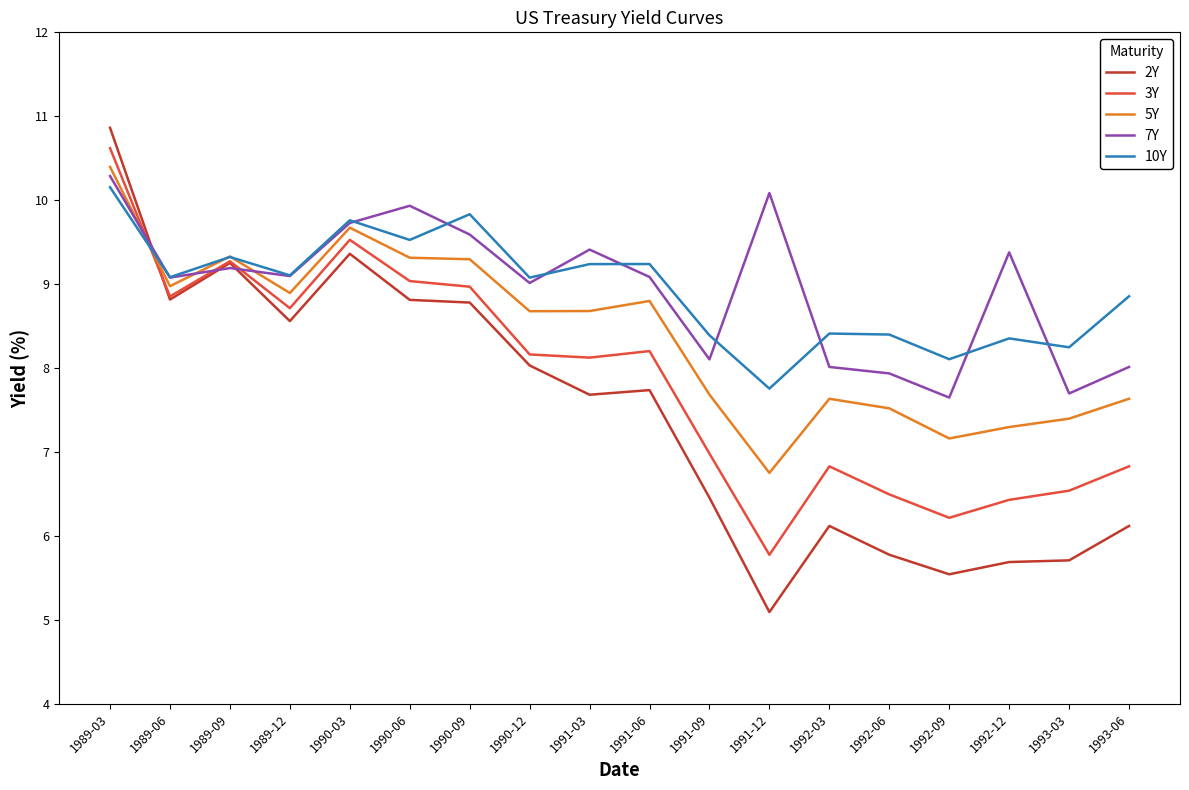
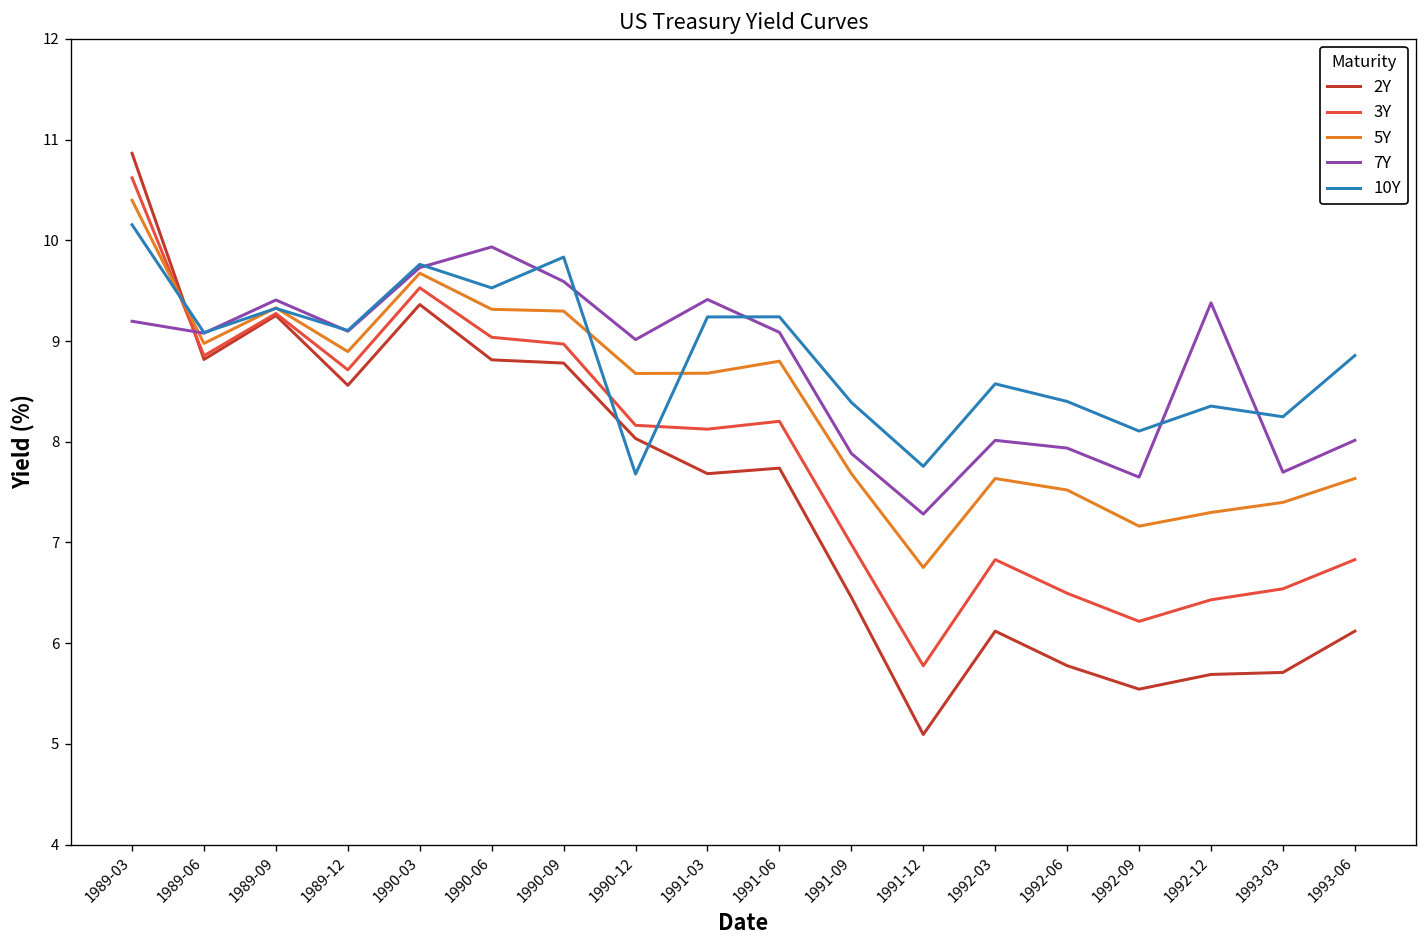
  {
    "7Y": {
-     "1989-03": 10.3,
-     "1989-09": 9.2,
+     "1989-03": 9.2,
+     "1989-09": 9.4,
      "1990-03": 9.7,
      "1990-06": 9.9,
      "1990-09": 9.6,
      "1990-12": 9.0,
      "1991-03": 9.4,
      "1991-06": 9.1,
-     "1991-09": 8.1,
-     "1991-12": 10.1,
+     "1991-09": 7.9,
+     "1991-12": 7.3,
      "1992-03": 8.0,
      "1992-06": 7.9,
      "1992-09": 7.6,
      "1992-12": 9.4,
      "1993-03": 7.7,
      "1993-06": 8.0
    },
    "10Y": {
      "1989-03": 10.2,
      "1990-03": 9.8,
      "1990-06": 9.5,
      "1990-09": 9.8,
-     "1990-12": 9.1,
+     "1990-12": 7.7,
      "1991-03": 9.2,
      "1991-06": 9.2,
      "1991-09": 8.4,
      "1991-12": 7.8,
-     "1992-03": 8.4,
+     "1992-03": 8.6,
      "1992-06": 8.4,
      "1992-09": 8.1,
      "1992-12": 8.4,
      "1993-03": 8.2,
      "1993-06": 8.9
    }
  }
